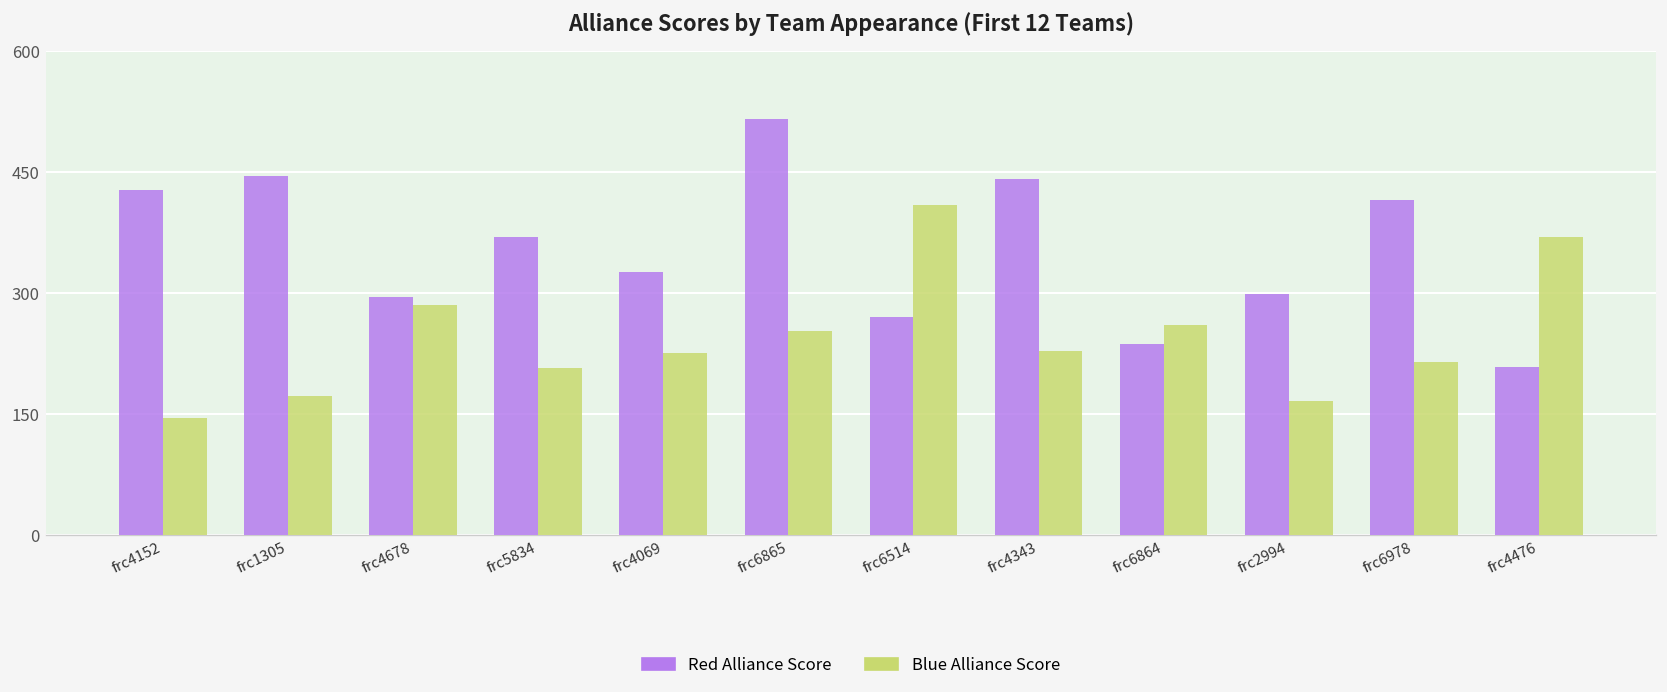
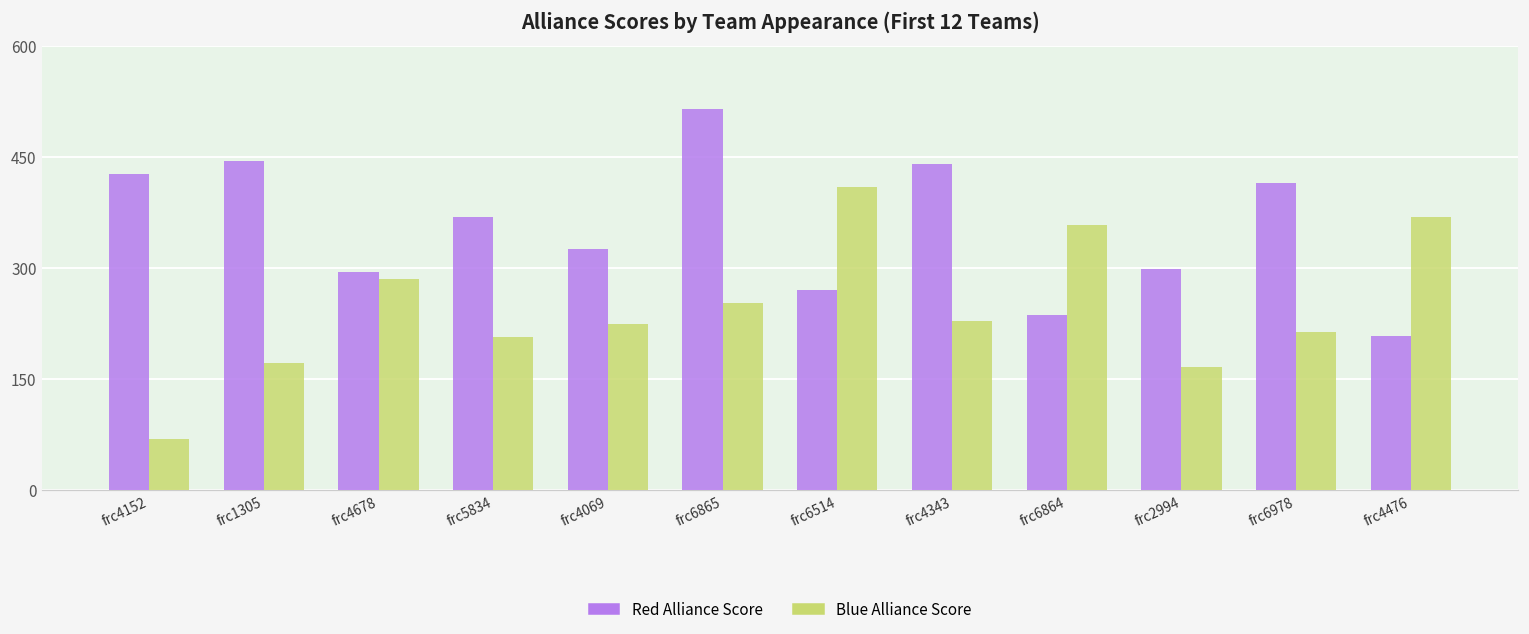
  {
    "Red Alliance Score": {
      "frc4152": 430,
      "frc1305": 450,
      "frc4678": 300,
      "frc5834": 370,
      "frc4069": 330,
      "frc6865": 520,
      "frc6514": 270,
      "frc4343": 440,
      "frc6864": 240,
      "frc2994": 300,
      "frc6978": 420,
      "frc4476": 210
    },
    "Blue Alliance Score": {
-     "frc4152": 150,
+     "frc4152": 70,
      "frc1305": 170,
      "frc4678": 290,
      "frc5834": 210,
      "frc4069": 230,
      "frc6865": 250,
      "frc6514": 410,
      "frc4343": 230,
-     "frc6864": 260,
+     "frc6864": 360,
      "frc2994": 170,
      "frc6978": 210,
      "frc4476": 370
    }
  }
